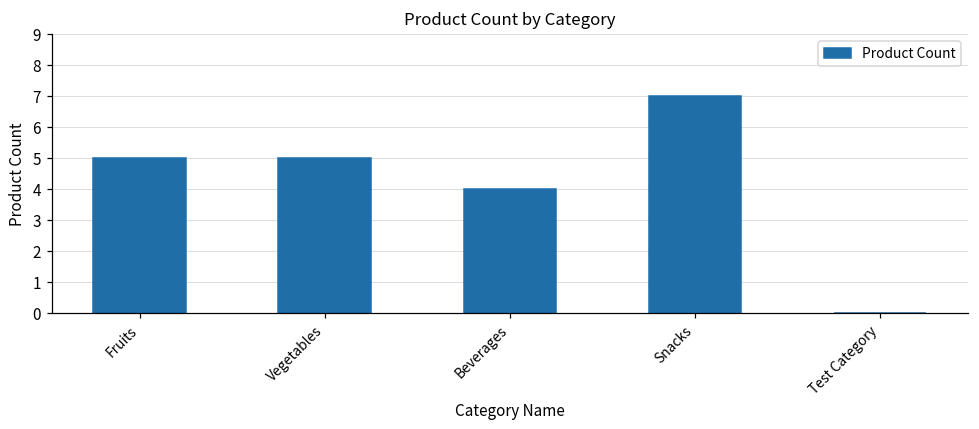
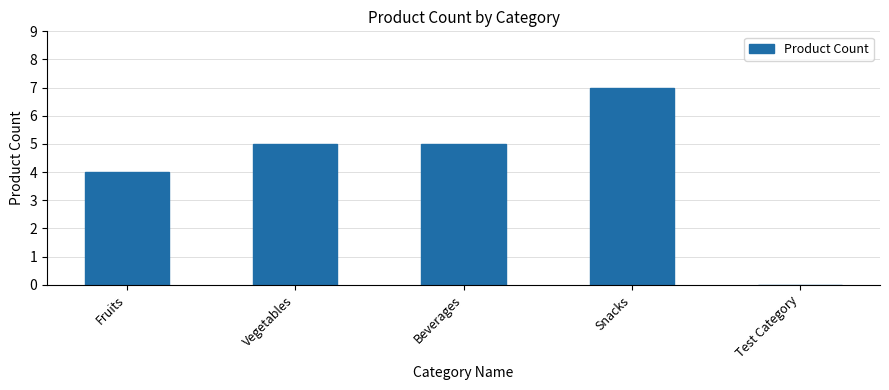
  {
-   "Fruits": 5,
+   "Fruits": 4,
    "Vegetables": 5,
-   "Beverages": 4,
+   "Beverages": 5,
    "Snacks": 7,
    "Test Category": 0
  }
